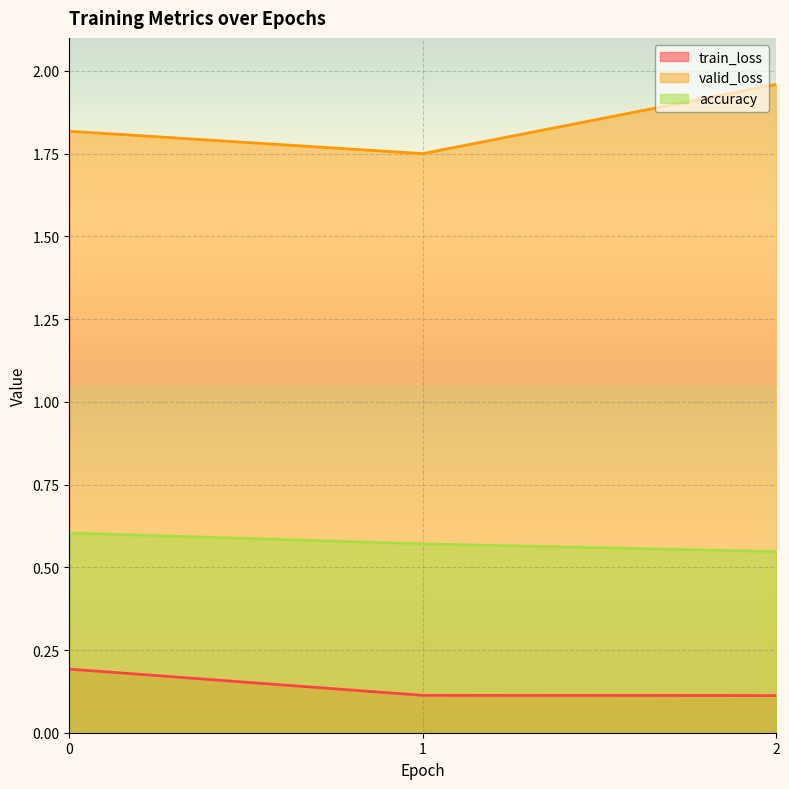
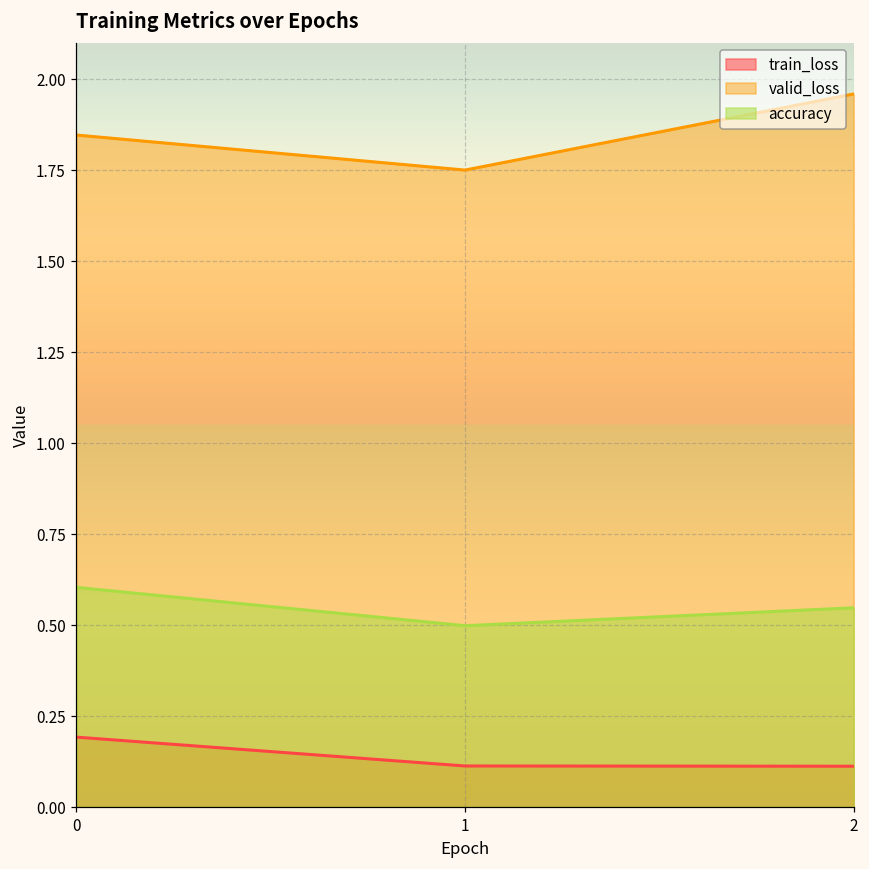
  {
    "train_loss": {
      "0": 0.19,
      "1": 0.11,
      "2": 0.11
    },
    "valid_loss": {
-     "0": 1.82,
+     "0": 1.85,
      "1": 1.75,
      "2": 1.96
    },
    "accuracy": {
      "0": 0.60,
-     "1": 0.57,
+     "1": 0.50,
      "2": 0.55
    }
  }
